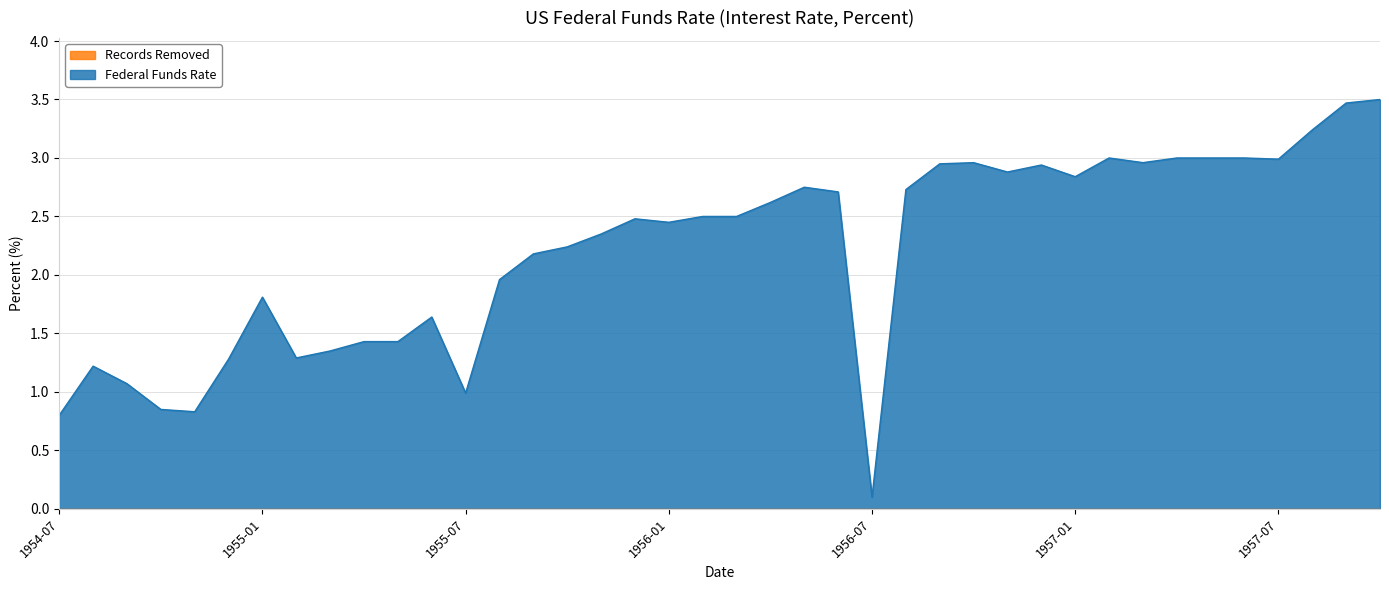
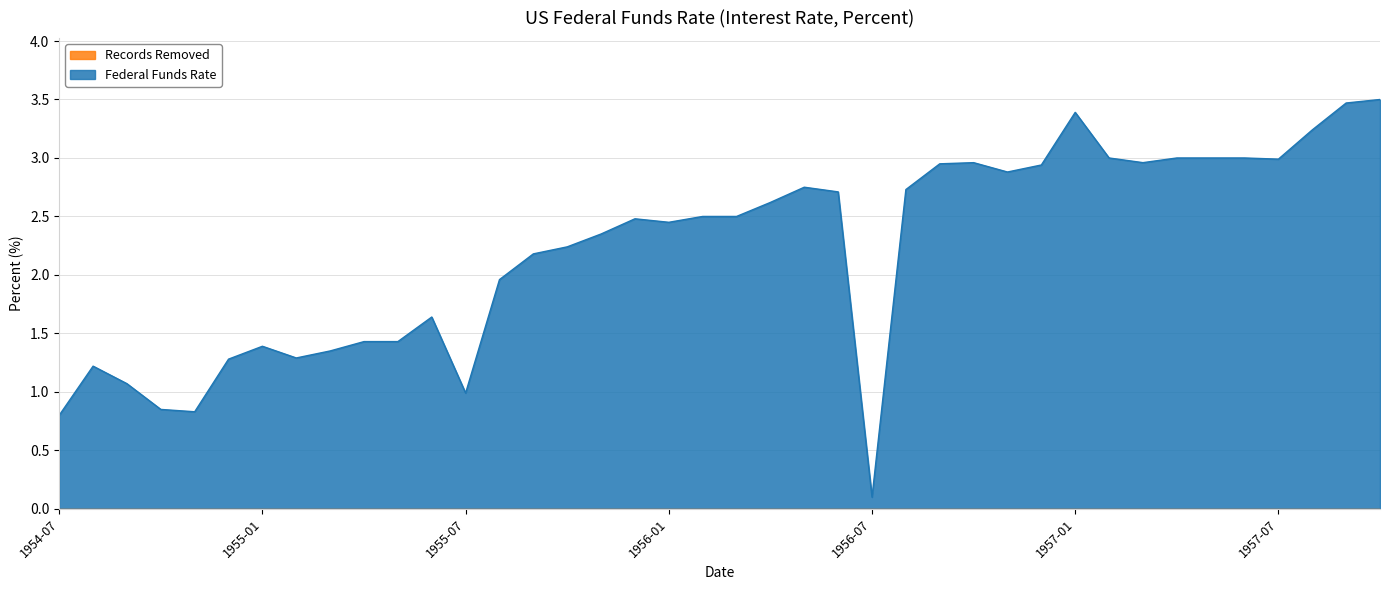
  {
    "Records Removed": {
      "1954-07": 0.00,
      "1955-01": 0.00,
      "1955-07": 0.00,
      "1956-01": 0.00,
      "1956-07": 0.00,
      "1957-01": 0.00,
      "1957-07": 0.00
    },
    "Federal Funds Rate": {
      "1954-07": 0.80,
-     "1955-01": 1.81,
+     "1955-01": 1.39,
      "1955-07": 0.99,
      "1956-01": 2.45,
      "1956-07": 0.10,
-     "1957-01": 2.84,
+     "1957-01": 3.39,
      "1957-07": 2.99
    }
  }
